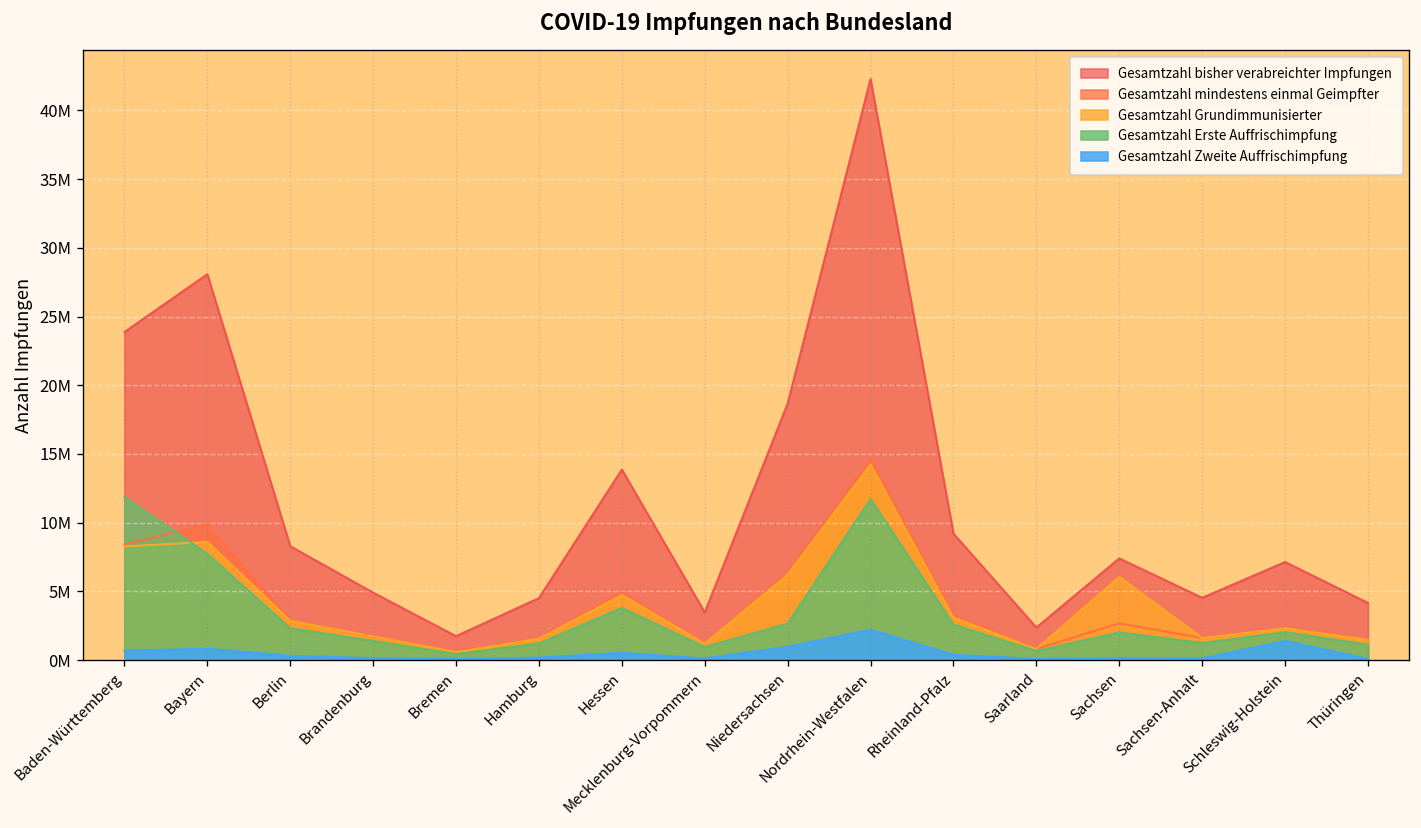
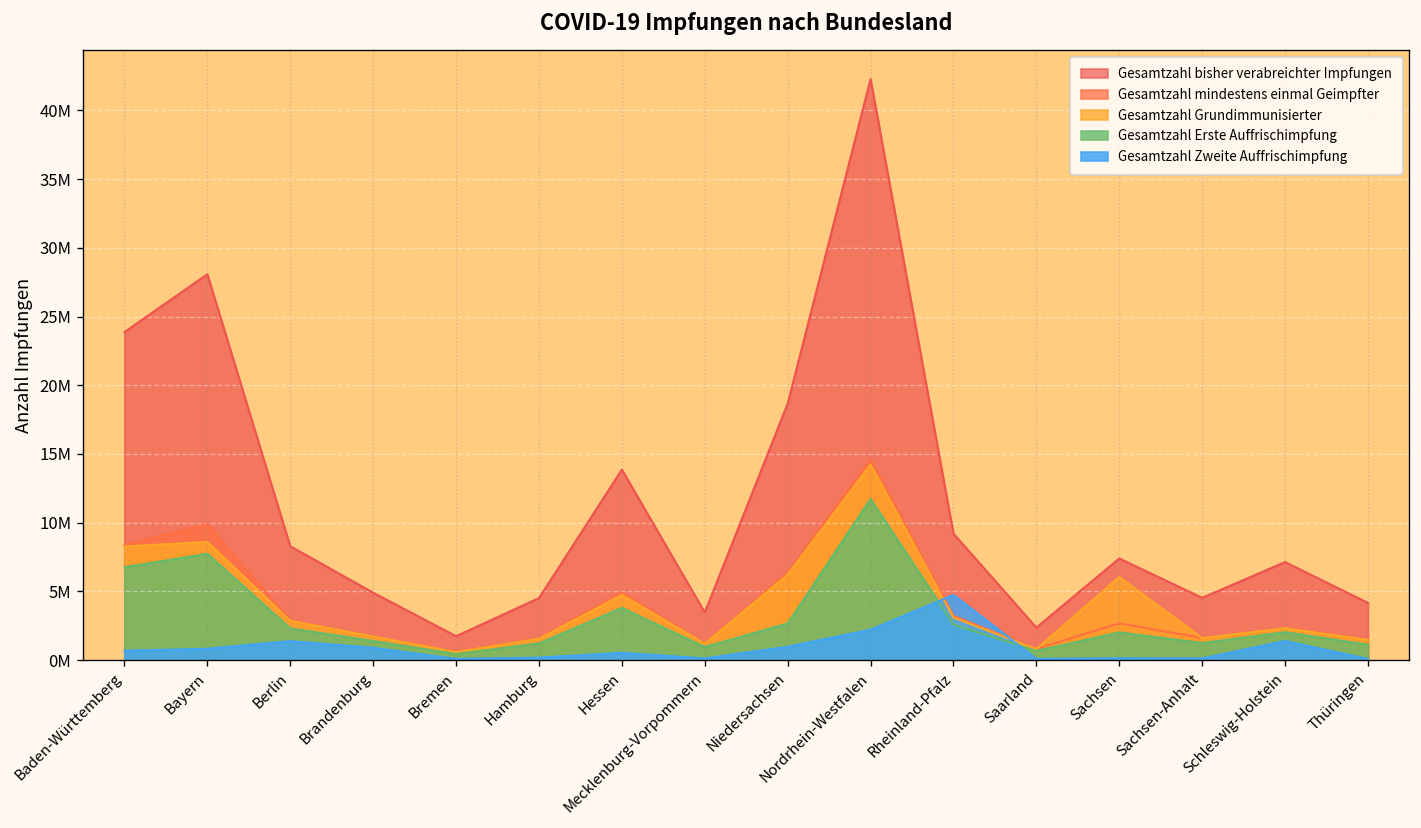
  {
    "Gesamtzahl Grundimmunisierter": {
      "Bayern": 8600000,
      "Nordrhein-Westfalen": 14200000,
      "Sachsen": 6100000
    },
    "Gesamtzahl Erste Auffrischimpfung": {
-     "Baden-Württemberg": 11900000,
+     "Baden-Württemberg": 6800000,
      "Bayern": 7700000,
      "Berlin": 2300000,
      "Brandenburg": 1400000,
      "Hamburg": 1200000,
      "Hessen": 3800000,
      "Mecklenburg-Vorpommern": 1000000,
      "Niedersachsen": 2700000,
      "Nordrhein-Westfalen": 11700000,
      "Rheinland-Pfalz": 2600000,
      "Sachsen": 2000000,
      "Sachsen-Anhalt": 1300000,
      "Schleswig-Holstein": 2000000,
      "Thüringen": 1100000
    },
    "Gesamtzahl Zweite Auffrischimpfung": {
      "Baden-Württemberg": 700000,
      "Bayern": 800000,
-     "Berlin": 300000,
-     "Brandenburg": 200000,
+     "Berlin": 1400000,
+     "Brandenburg": 900000,
      "Bremen": 100000,
      "Hamburg": 200000,
      "Hessen": 500000,
      "Mecklenburg-Vorpommern": 100000,
      "Niedersachsen": 1000000,
      "Nordrhein-Westfalen": 2200000,
-     "Rheinland-Pfalz": 400000,
+     "Rheinland-Pfalz": 4700000,
      "Saarland": 100000,
      "Sachsen": 100000,
      "Sachsen-Anhalt": 100000,
      "Schleswig-Holstein": 1400000,
      "Thüringen": 100000
    }
  }
